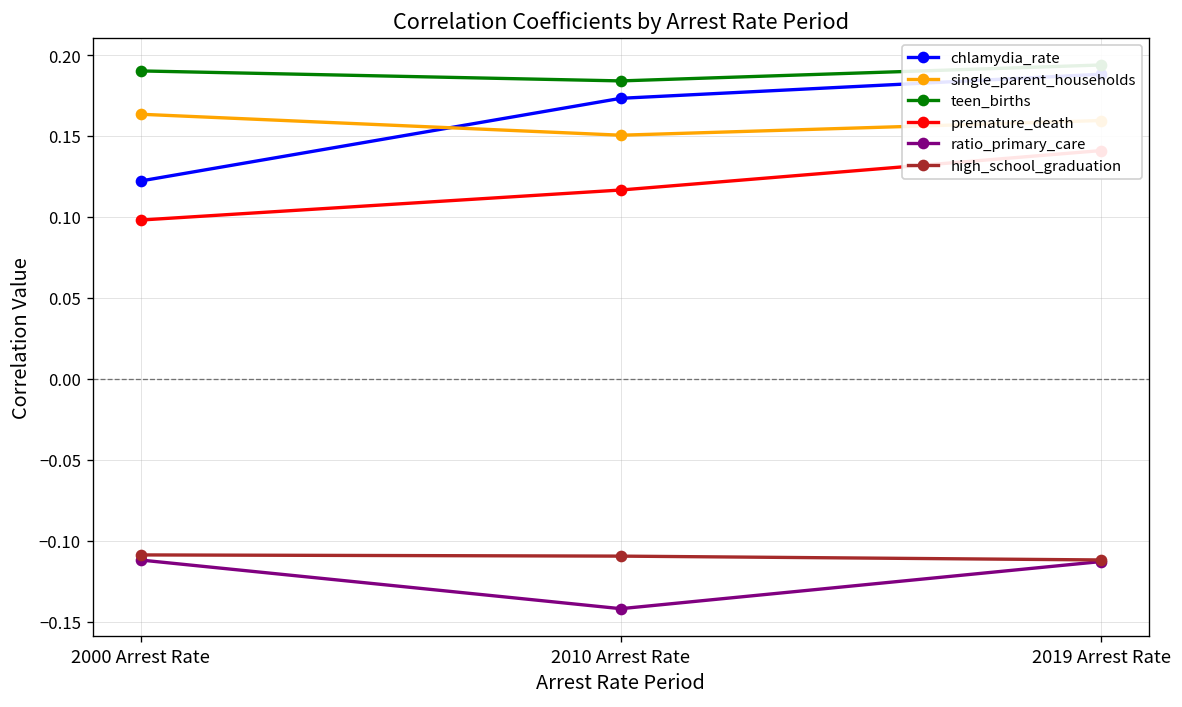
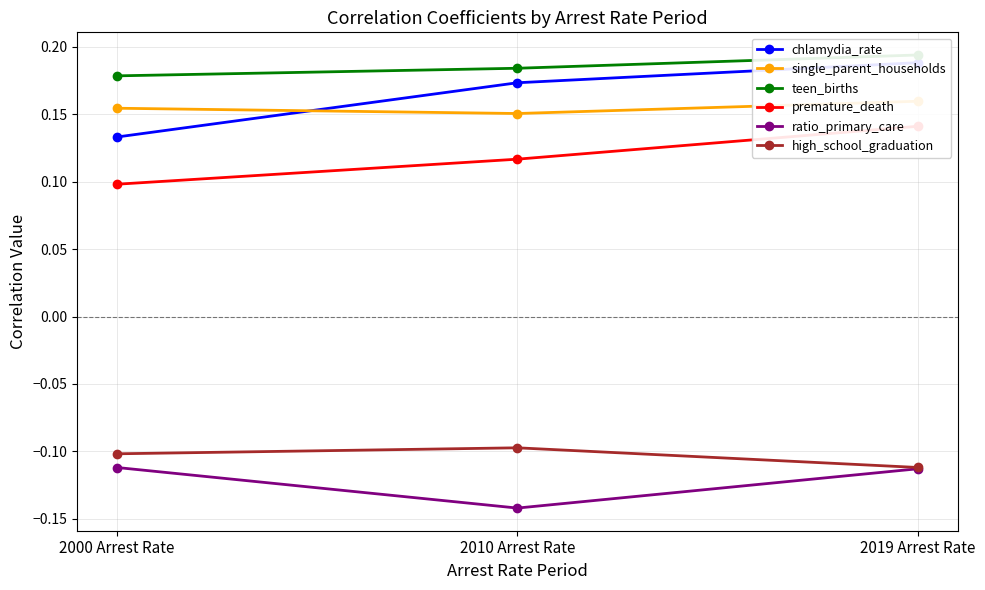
  {
    "chlamydia_rate": {
-     "2000 Arrest Rate": 0.122,
+     "2000 Arrest Rate": 0.133,
      "2010 Arrest Rate": 0.173
    },
    "single_parent_households": {
-     "2000 Arrest Rate": 0.163,
+     "2000 Arrest Rate": 0.154,
      "2010 Arrest Rate": 0.150
    },
    "teen_births": {
-     "2000 Arrest Rate": 0.190,
+     "2000 Arrest Rate": 0.178,
      "2010 Arrest Rate": 0.184
    },
    "premature_death": {
      "2000 Arrest Rate": 0.098,
      "2010 Arrest Rate": 0.117
    },
    "ratio_primary_care": {
      "2000 Arrest Rate": -0.112,
      "2010 Arrest Rate": -0.142
    },
    "high_school_graduation": {
-     "2000 Arrest Rate": -0.109,
-     "2010 Arrest Rate": -0.110
+     "2000 Arrest Rate": -0.102,
+     "2010 Arrest Rate": -0.097
    }
  }
